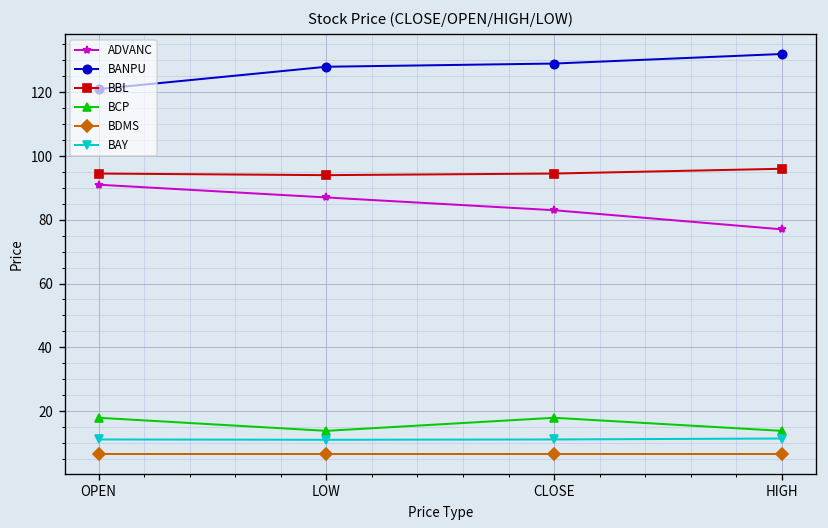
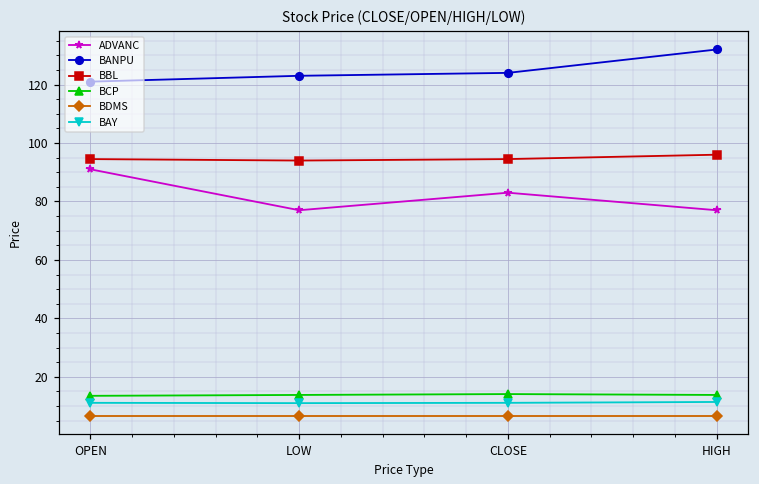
  {
    "ADVANC": {
      "OPEN": 91,
-     "LOW": 87,
+     "LOW": 77,
      "CLOSE": 83,
      "HIGH": 77
    },
    "BANPU": {
-     "LOW": 128,
-     "CLOSE": 129,
+     "LOW": 123,
+     "CLOSE": 124,
      "HIGH": 132
    },
    "BBL": {
      "OPEN": 95,
      "LOW": 94,
      "CLOSE": 95,
      "HIGH": 96
    },
    "BCP": {
-     "OPEN": 18,
+     "OPEN": 14,
      "LOW": 14,
-     "CLOSE": 18,
+     "CLOSE": 14,
      "HIGH": 14
    },
    "BDMS": {
      "OPEN": 7,
      "LOW": 7,
      "CLOSE": 7,
      "HIGH": 7
    },
    "BAY": {
      "OPEN": 11,
      "LOW": 11,
      "CLOSE": 11,
      "HIGH": 11
    }
  }
